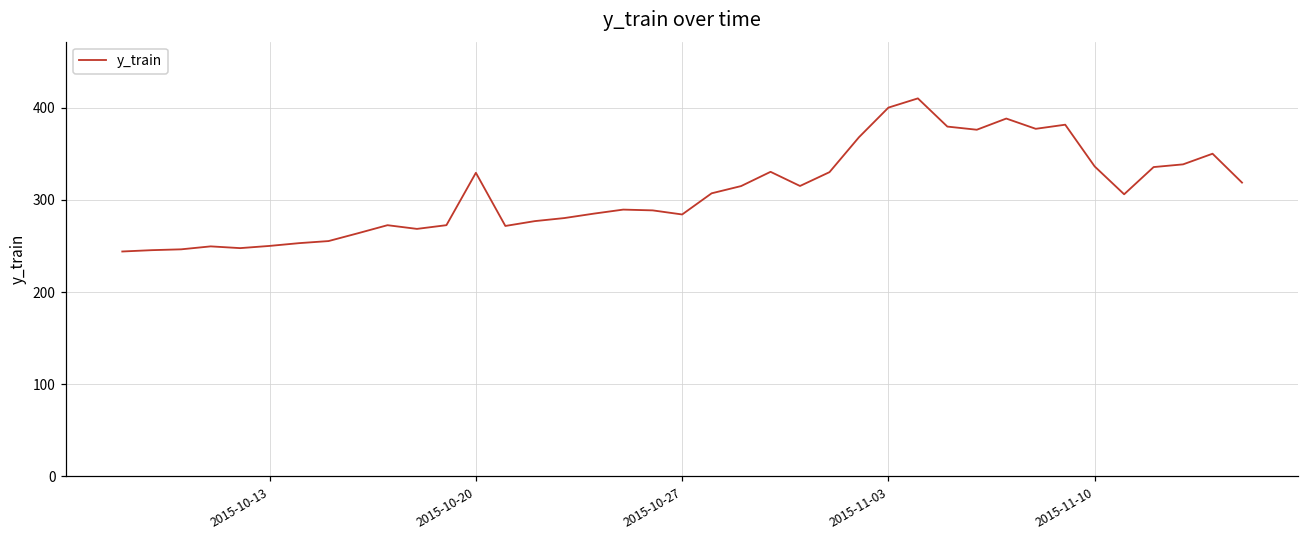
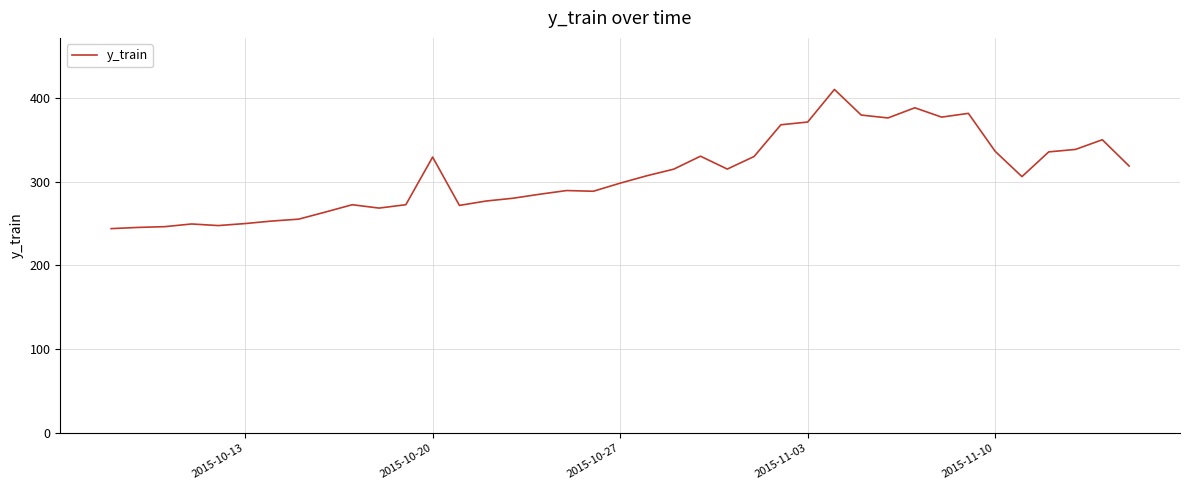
  {
    "2015-10-13": 250,
    "2015-10-20": 330,
-   "2015-10-27": 280,
-   "2015-11-03": 400,
+   "2015-10-27": 300,
+   "2015-11-03": 370,
    "2015-11-10": 340
  }
